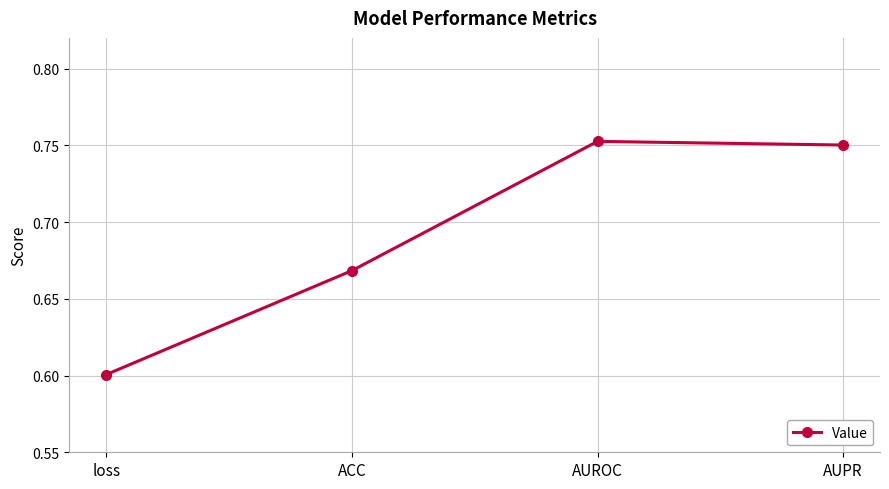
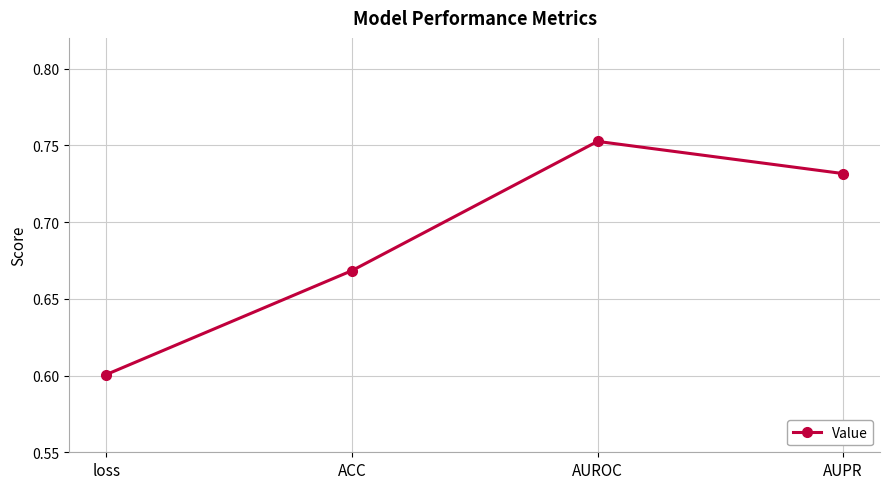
  {
    "loss": 0.601,
    "ACC": 0.668,
    "AUROC": 0.753,
-   "AUPR": 0.750
+   "AUPR": 0.732
  }
